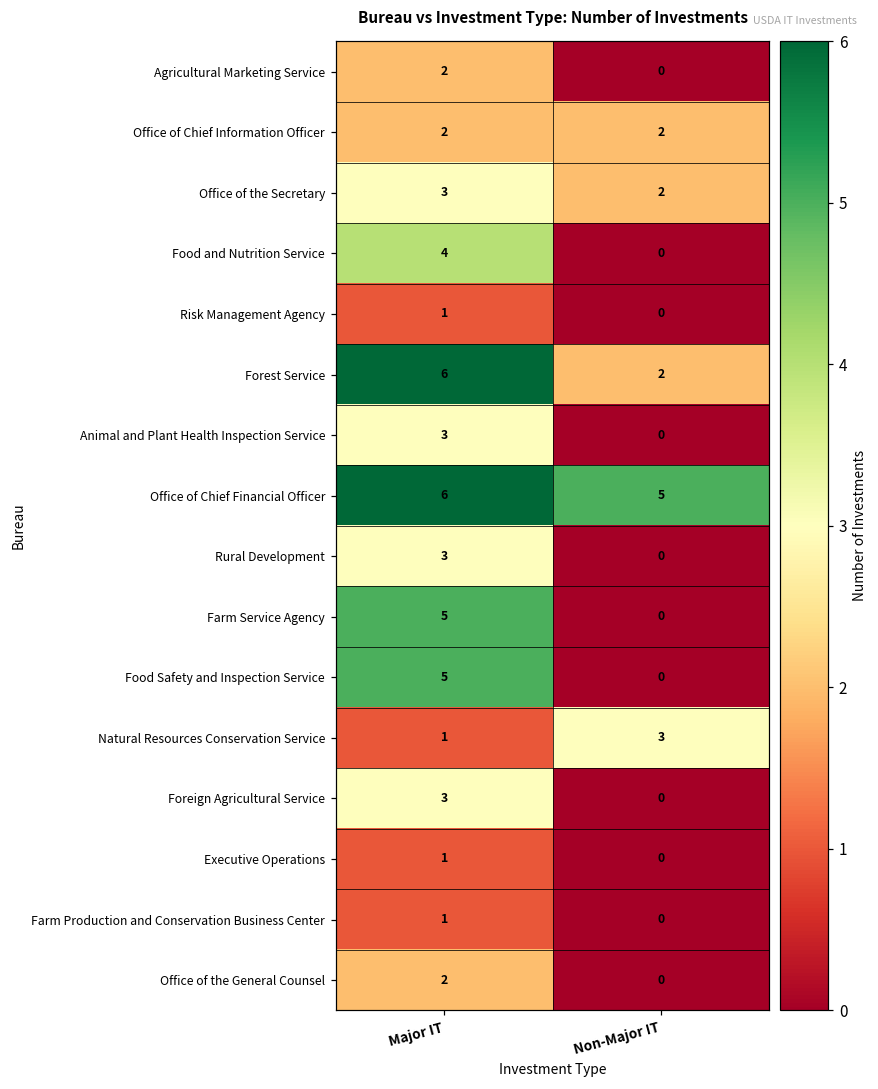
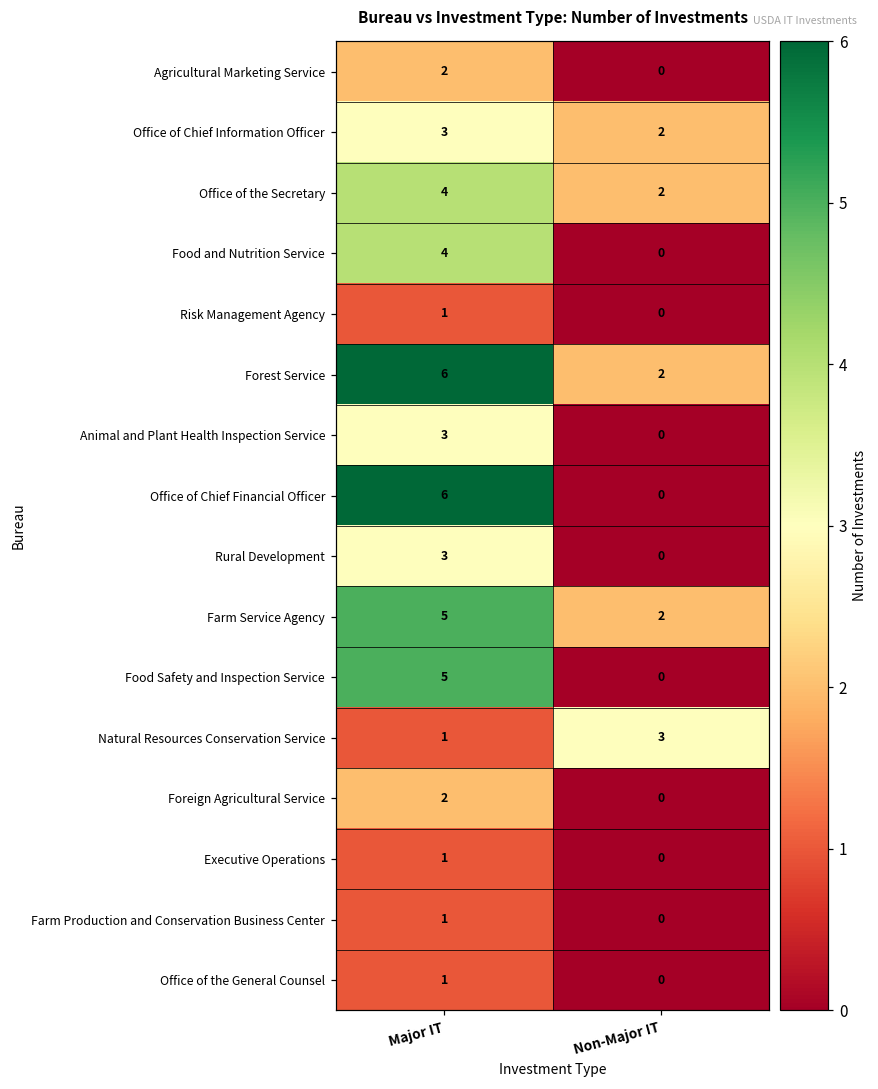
  {
    "Agricultural Marketing Service": {
      "Major IT": 2,
      "Non-Major IT": 0
    },
    "Office of Chief Information Officer": {
-     "Major IT": 2,
+     "Major IT": 3,
      "Non-Major IT": 2
    },
    "Office of the Secretary": {
-     "Major IT": 3,
+     "Major IT": 4,
      "Non-Major IT": 2
    },
    "Food and Nutrition Service": {
      "Major IT": 4,
      "Non-Major IT": 0
    },
    "Risk Management Agency": {
      "Major IT": 1,
      "Non-Major IT": 0
    },
    "Forest Service": {
      "Major IT": 6,
      "Non-Major IT": 2
    },
    "Animal and Plant Health Inspection Service": {
      "Major IT": 3,
      "Non-Major IT": 0
    },
    "Office of Chief Financial Officer": {
      "Major IT": 6,
-     "Non-Major IT": 5
+     "Non-Major IT": 0
    },
    "Rural Development": {
      "Major IT": 3,
      "Non-Major IT": 0
    },
    "Farm Service Agency": {
      "Major IT": 5,
-     "Non-Major IT": 0
+     "Non-Major IT": 2
    },
    "Food Safety and Inspection Service": {
      "Major IT": 5,
      "Non-Major IT": 0
    },
    "Natural Resources Conservation Service": {
      "Major IT": 1,
      "Non-Major IT": 3
    },
    "Foreign Agricultural Service": {
-     "Major IT": 3,
+     "Major IT": 2,
      "Non-Major IT": 0
    },
    "Executive Operations": {
      "Major IT": 1,
      "Non-Major IT": 0
    },
    "Farm Production and Conservation Business Center": {
      "Major IT": 1,
      "Non-Major IT": 0
    },
    "Office of the General Counsel": {
-     "Major IT": 2,
+     "Major IT": 1,
      "Non-Major IT": 0
    }
  }
